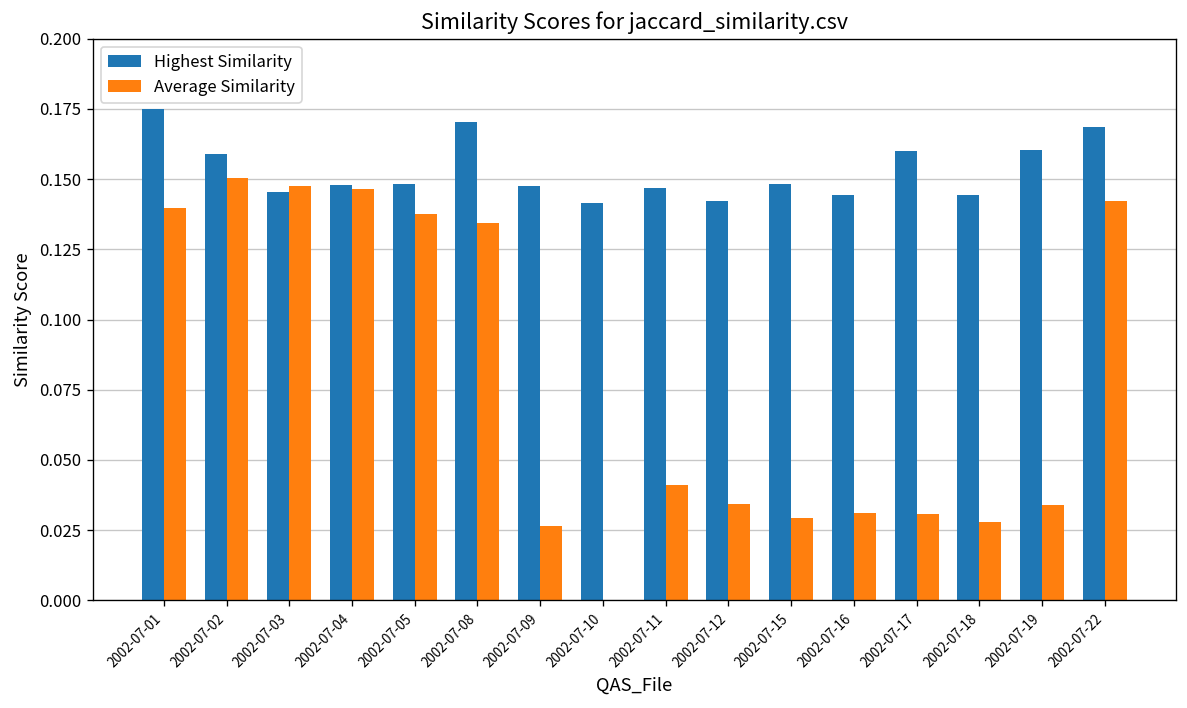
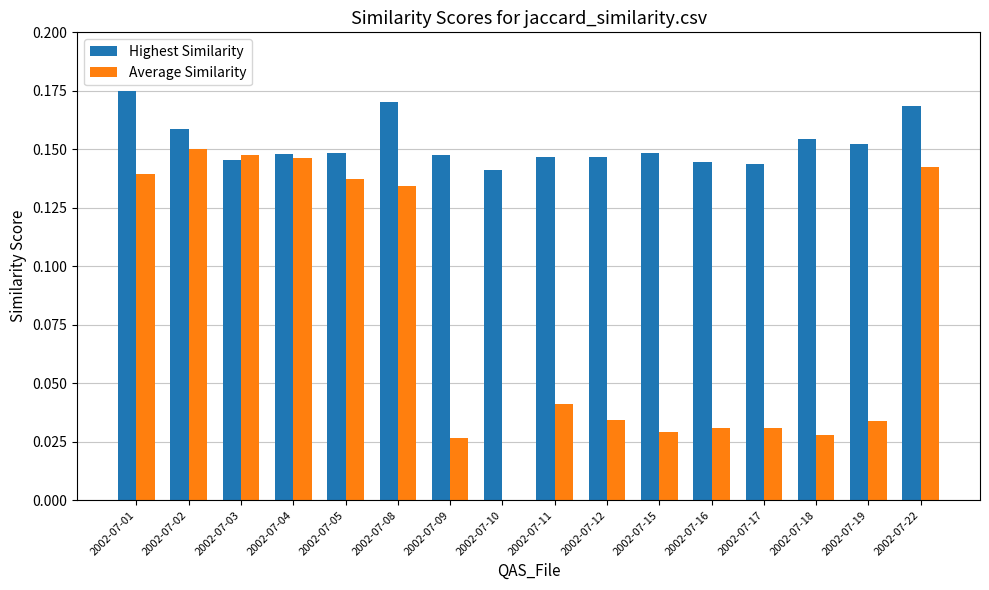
  {
    "Highest Similarity": {
      "2002-07-01": 0.175,
      "2002-07-02": 0.159,
      "2002-07-03": 0.145,
      "2002-07-04": 0.148,
      "2002-07-05": 0.148,
      "2002-07-08": 0.170,
      "2002-07-09": 0.148,
      "2002-07-10": 0.141,
      "2002-07-11": 0.147,
-     "2002-07-12": 0.142,
+     "2002-07-12": 0.147,
      "2002-07-15": 0.148,
      "2002-07-16": 0.144,
-     "2002-07-17": 0.160,
-     "2002-07-18": 0.144,
-     "2002-07-19": 0.160,
+     "2002-07-17": 0.144,
+     "2002-07-18": 0.154,
+     "2002-07-19": 0.152,
      "2002-07-22": 0.169
    },
    "Average Similarity": {
      "2002-07-01": 0.140,
      "2002-07-02": 0.150,
      "2002-07-03": 0.148,
      "2002-07-04": 0.146,
      "2002-07-05": 0.137,
      "2002-07-08": 0.134,
      "2002-07-09": 0.026,
      "2002-07-10": 0.000,
      "2002-07-11": 0.041,
      "2002-07-12": 0.034,
      "2002-07-15": 0.029,
      "2002-07-16": 0.031,
      "2002-07-17": 0.031,
      "2002-07-18": 0.028,
      "2002-07-19": 0.034,
      "2002-07-22": 0.142
    }
  }
